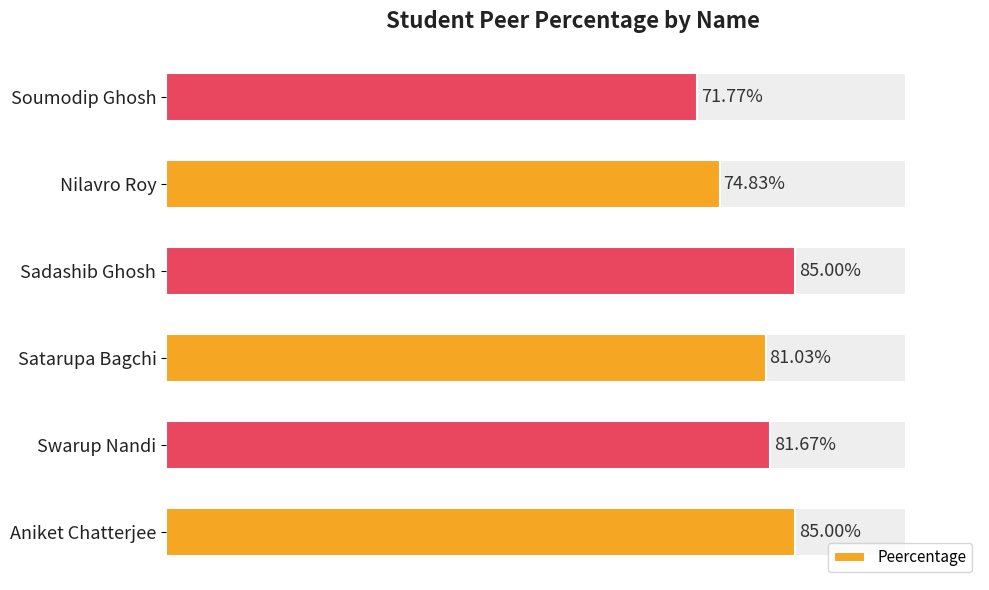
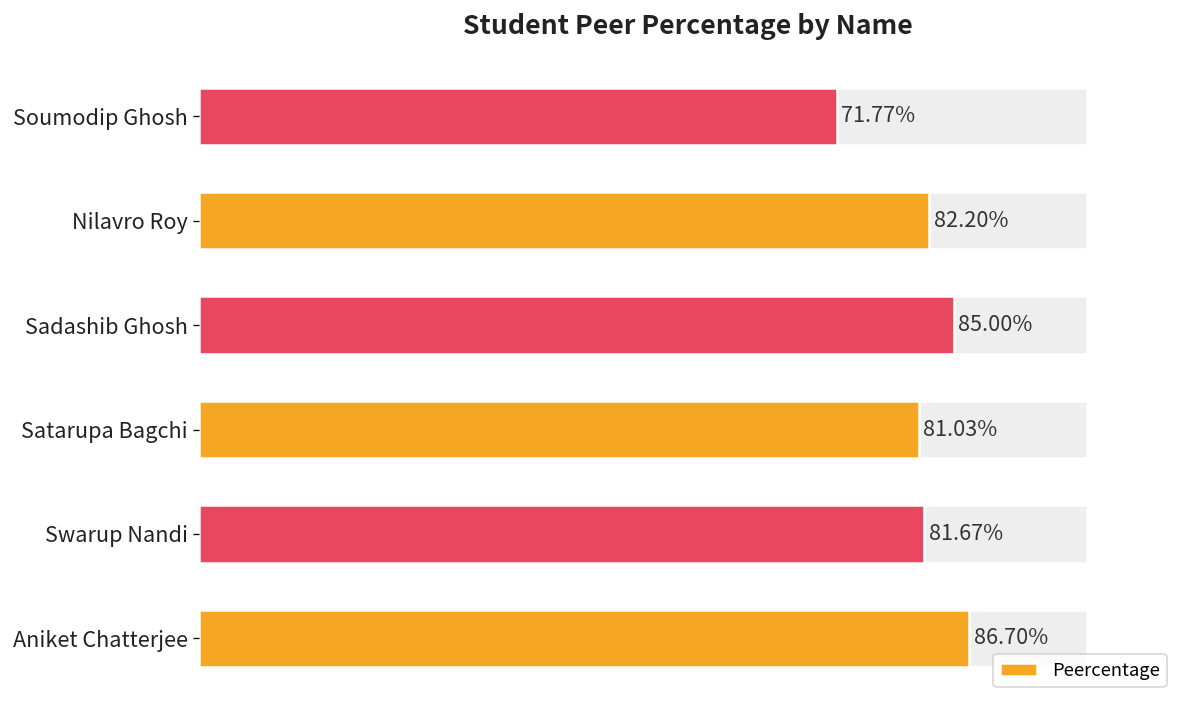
  {
    "Peercentage": {
-     "Nilavro Roy": "74.83%",
-     "Aniket Chatterjee": "85.00%"
+     "Nilavro Roy": "82.20%",
+     "Aniket Chatterjee": "86.70%"
    }
  }
